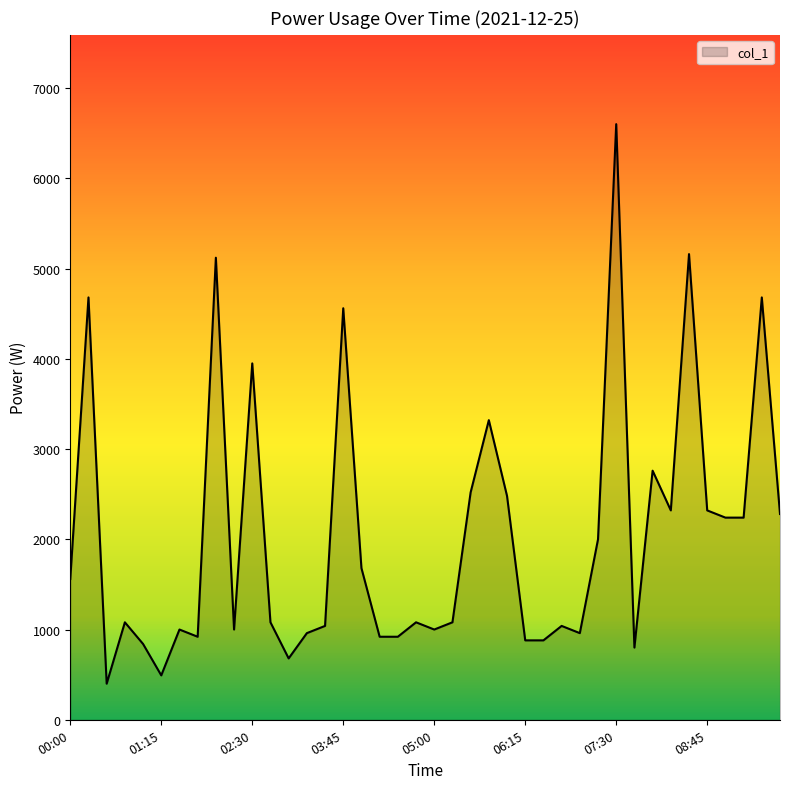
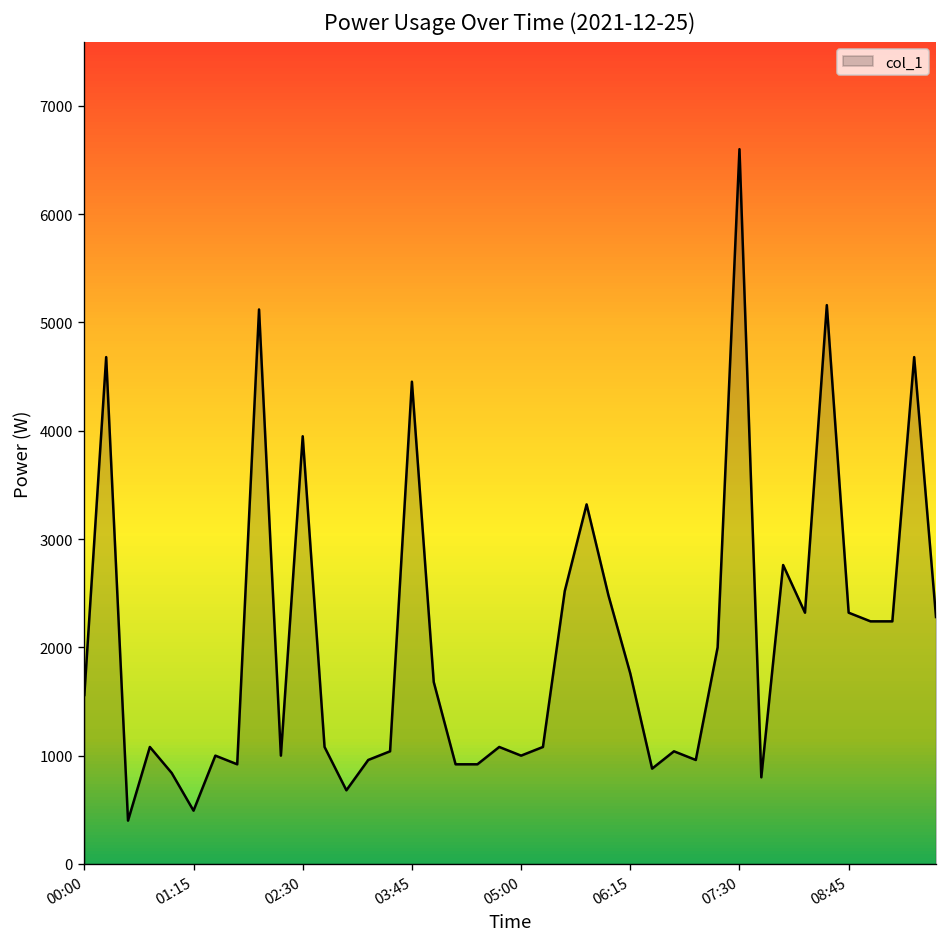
  {
    "00:00": 1600,
    "01:15": 500,
    "02:30": 3900,
-   "03:45": 4600,
+   "03:45": 4500,
    "05:00": 1000,
-   "06:15": 900,
+   "06:15": 1800,
    "07:30": 6600,
    "08:45": 2300
  }
